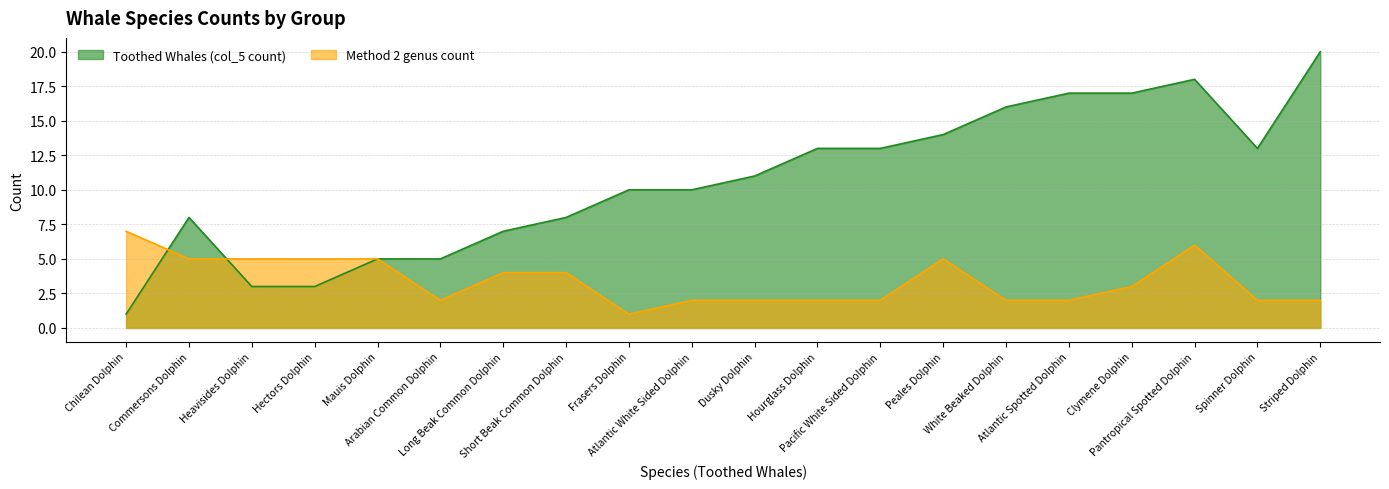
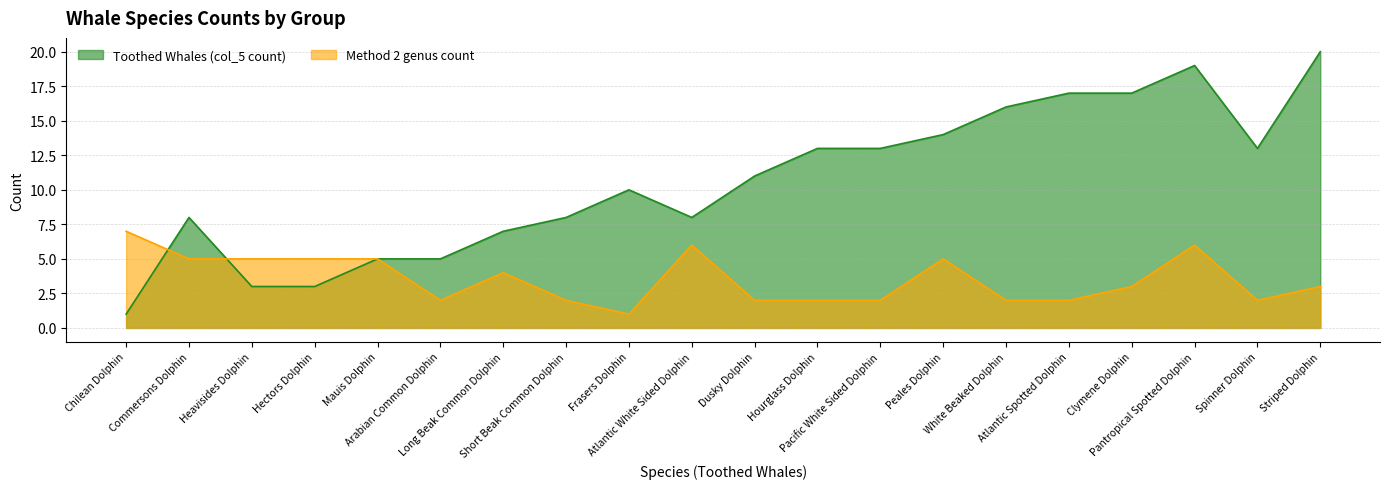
  {
    "Toothed Whales (col_5 count)": {
      "Chilean Dolphin": 1,
      "Commersons Dolphin": 8,
      "Heavisides Dolphin": 3,
      "Hectors Dolphin": 3,
      "Arabian Common Dolphin": 5,
      "Long Beak Common Dolphin": 7,
      "Short Beak Common Dolphin": 8,
      "Frasers Dolphin": 10,
-     "Atlantic White Sided Dolphin": 10,
+     "Atlantic White Sided Dolphin": 8,
      "Dusky Dolphin": 11,
      "Hourglass Dolphin": 13,
      "Pacific White Sided Dolphin": 13,
      "Peales Dolphin": 14,
      "White Beaked Dolphin": 16,
      "Atlantic Spotted Dolphin": 17,
      "Clymene Dolphin": 17,
-     "Pantropical Spotted Dolphin": 18,
+     "Pantropical Spotted Dolphin": 19,
      "Spinner Dolphin": 13,
      "Striped Dolphin": 20
    },
    "Method 2 genus count": {
      "Chilean Dolphin": 7,
      "Commersons Dolphin": 5,
      "Heavisides Dolphin": 5,
      "Hectors Dolphin": 5,
      "Arabian Common Dolphin": 2,
      "Long Beak Common Dolphin": 4,
-     "Short Beak Common Dolphin": 4,
+     "Short Beak Common Dolphin": 2,
      "Frasers Dolphin": 1,
-     "Atlantic White Sided Dolphin": 2,
+     "Atlantic White Sided Dolphin": 6,
      "Dusky Dolphin": 2,
      "Hourglass Dolphin": 2,
      "Pacific White Sided Dolphin": 2,
      "Peales Dolphin": 5,
      "White Beaked Dolphin": 2,
      "Atlantic Spotted Dolphin": 2,
      "Clymene Dolphin": 3,
      "Pantropical Spotted Dolphin": 6,
      "Spinner Dolphin": 2,
-     "Striped Dolphin": 2
+     "Striped Dolphin": 3
    }
  }
